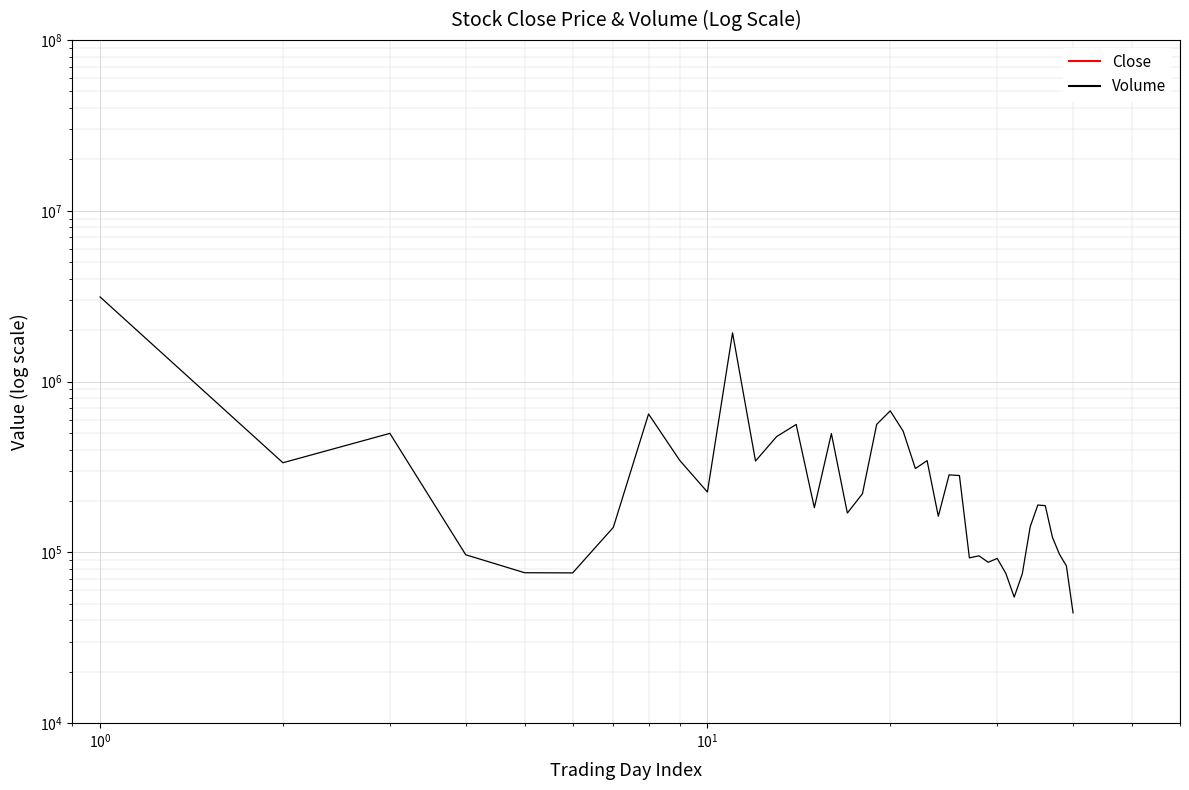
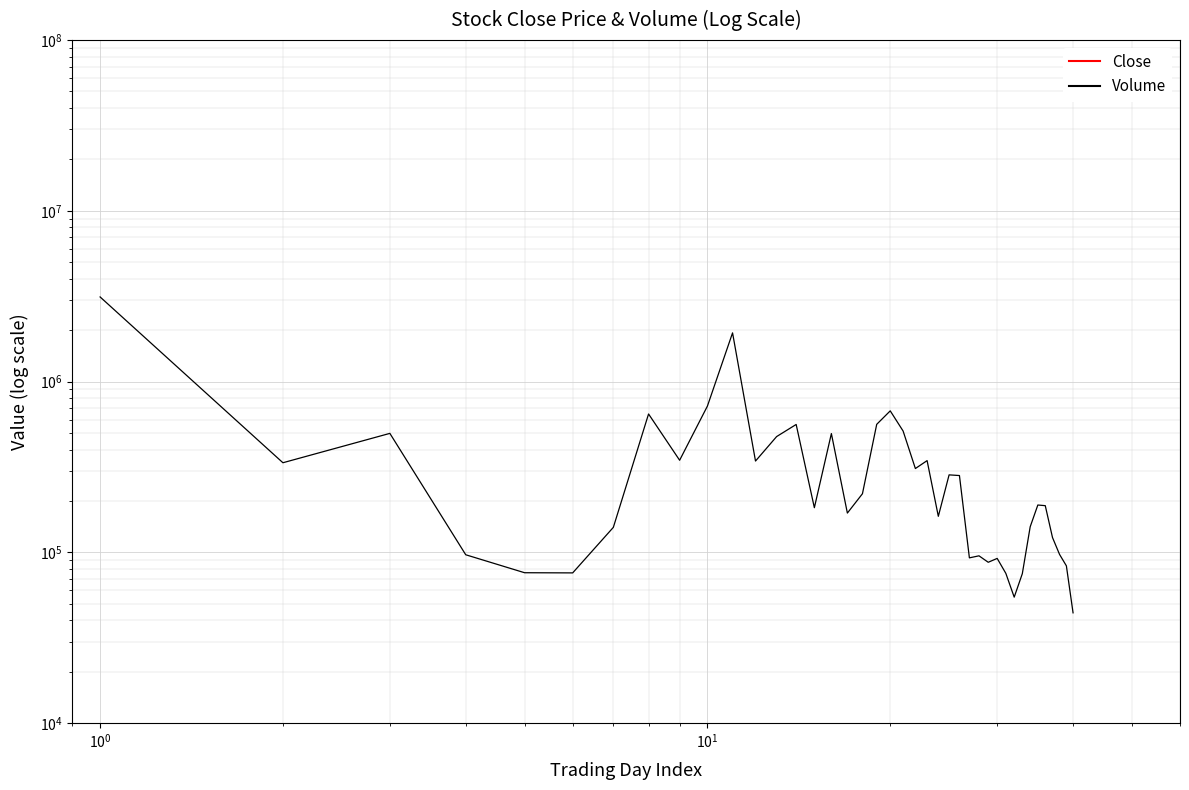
  {
    "Volume": {
      "10^0": 3100000,
-     "10^1": 230000
+     "10^1": 720000
    }
  }
